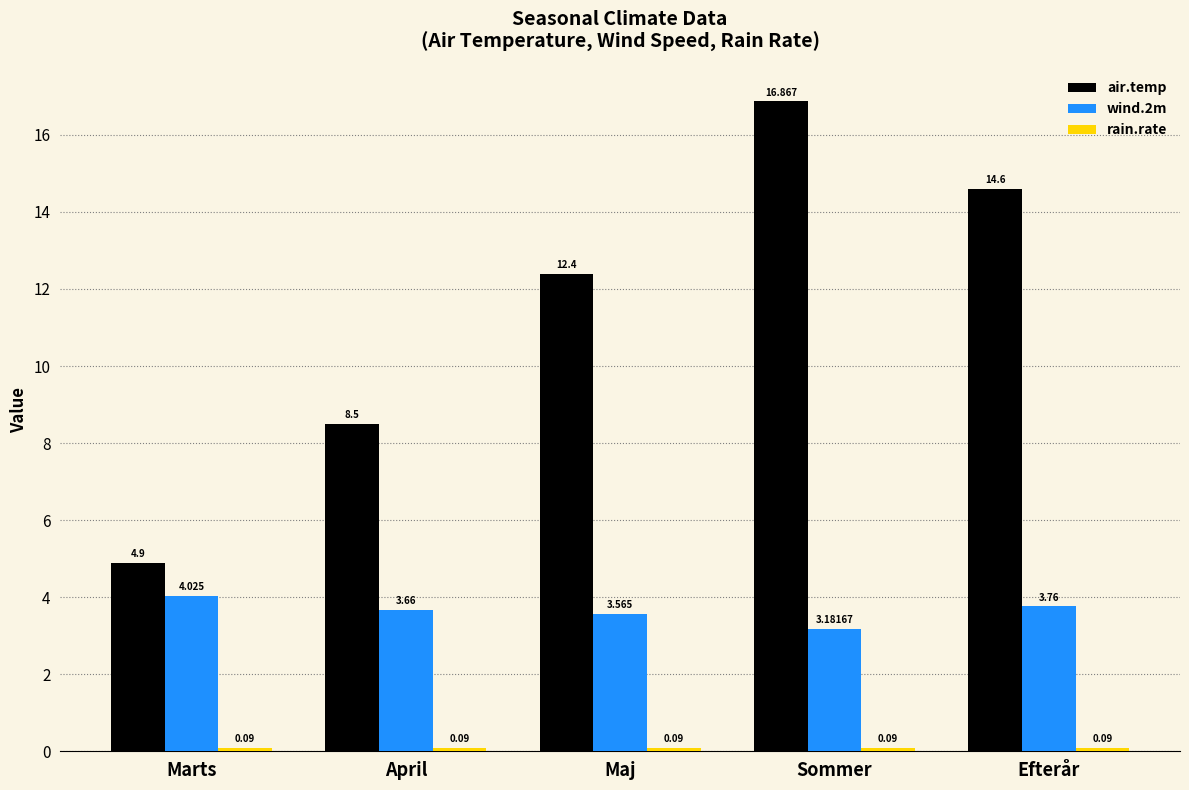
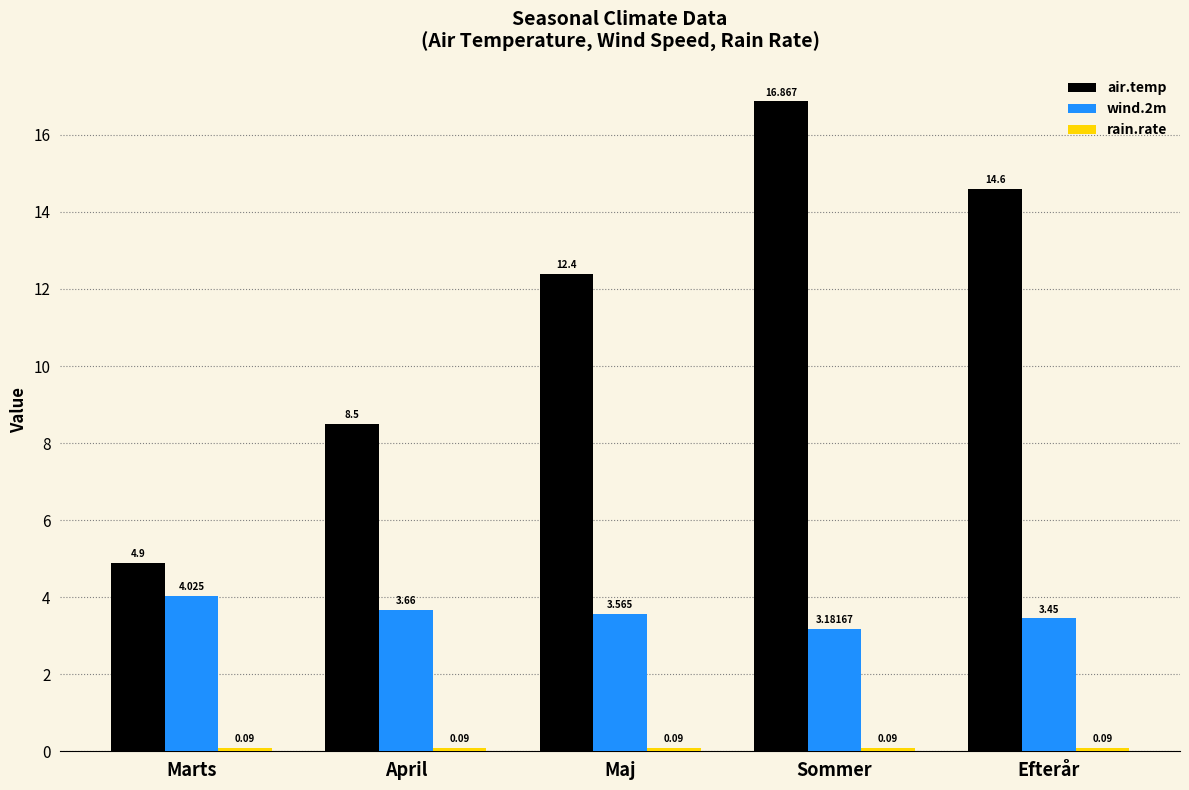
  {
    "air.temp": {
      "Marts": 4.9,
      "April": 8.5,
      "Maj": 12.4,
      "Sommer": 16.867,
      "Efterår": 14.6
    },
    "wind.2m": {
      "Marts": 4.025,
      "April": 3.66,
      "Maj": 3.565,
      "Sommer": 3.18167,
-     "Efterår": 3.76
+     "Efterår": 3.45
    },
    "rain.rate": {
      "Marts": 0.09,
      "April": 0.09,
      "Maj": 0.09,
      "Sommer": 0.09,
      "Efterår": 0.09
    }
  }
